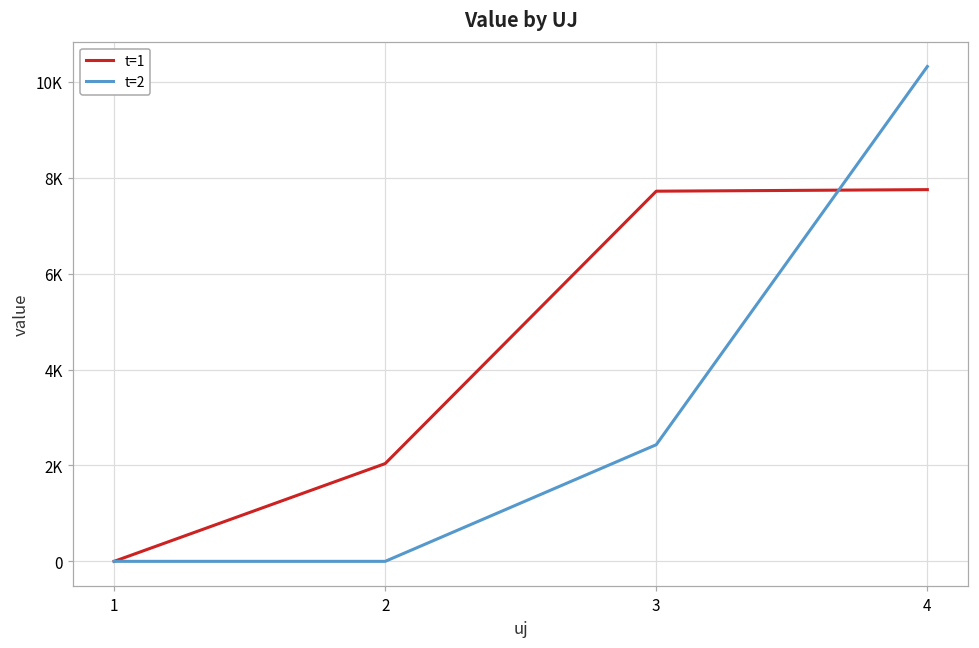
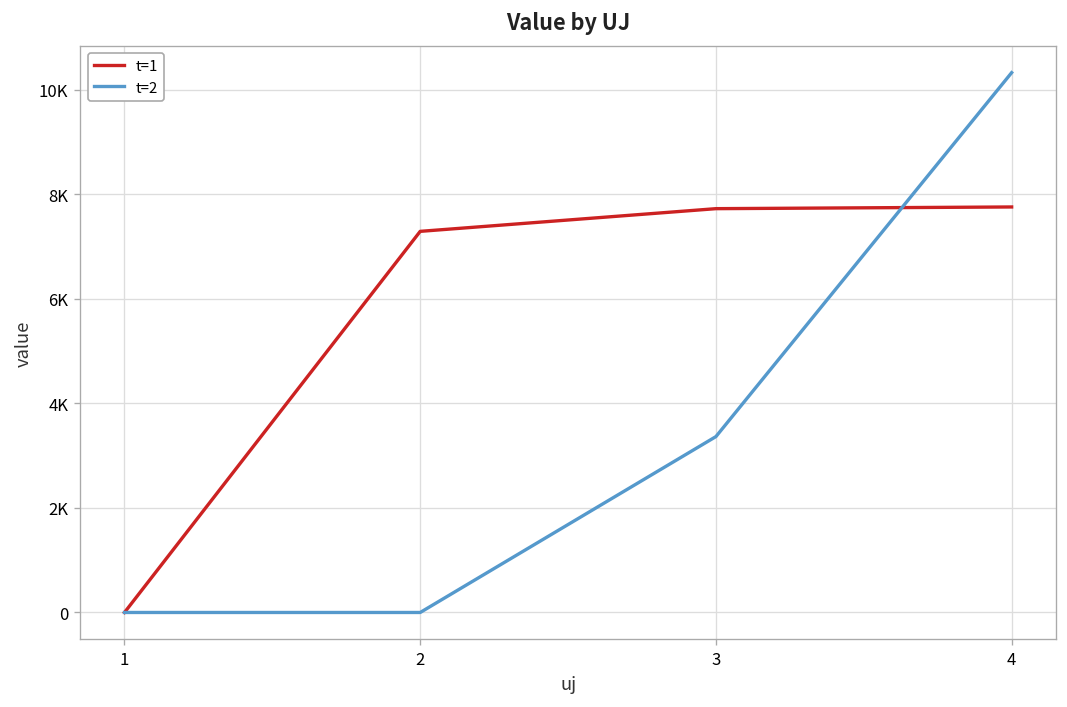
  {
    "t=1": {
-     "2": 2000,
+     "2": 7300,
      "3": 7700,
      "4": 7800
    },
    "t=2": {
      "2": 0,
-     "3": 2400,
+     "3": 3400,
      "4": 10300
    }
  }
